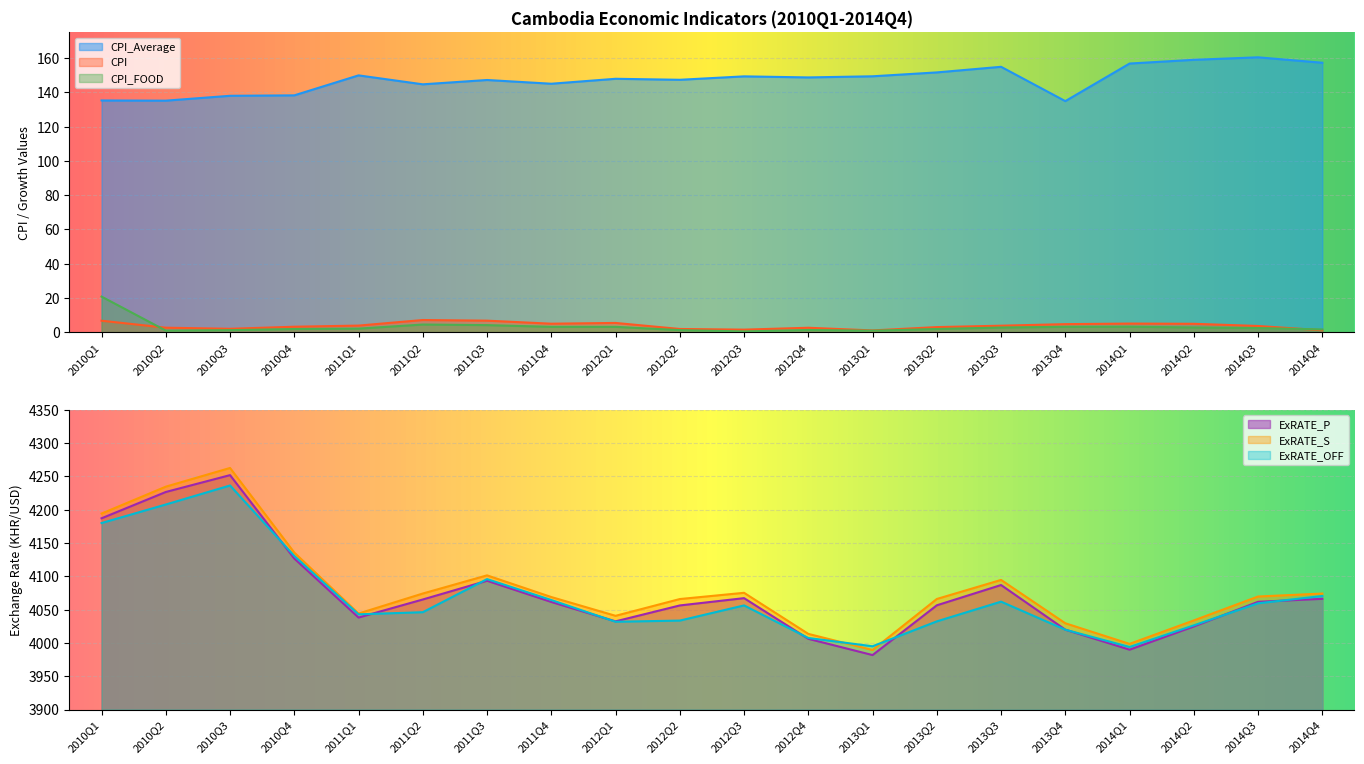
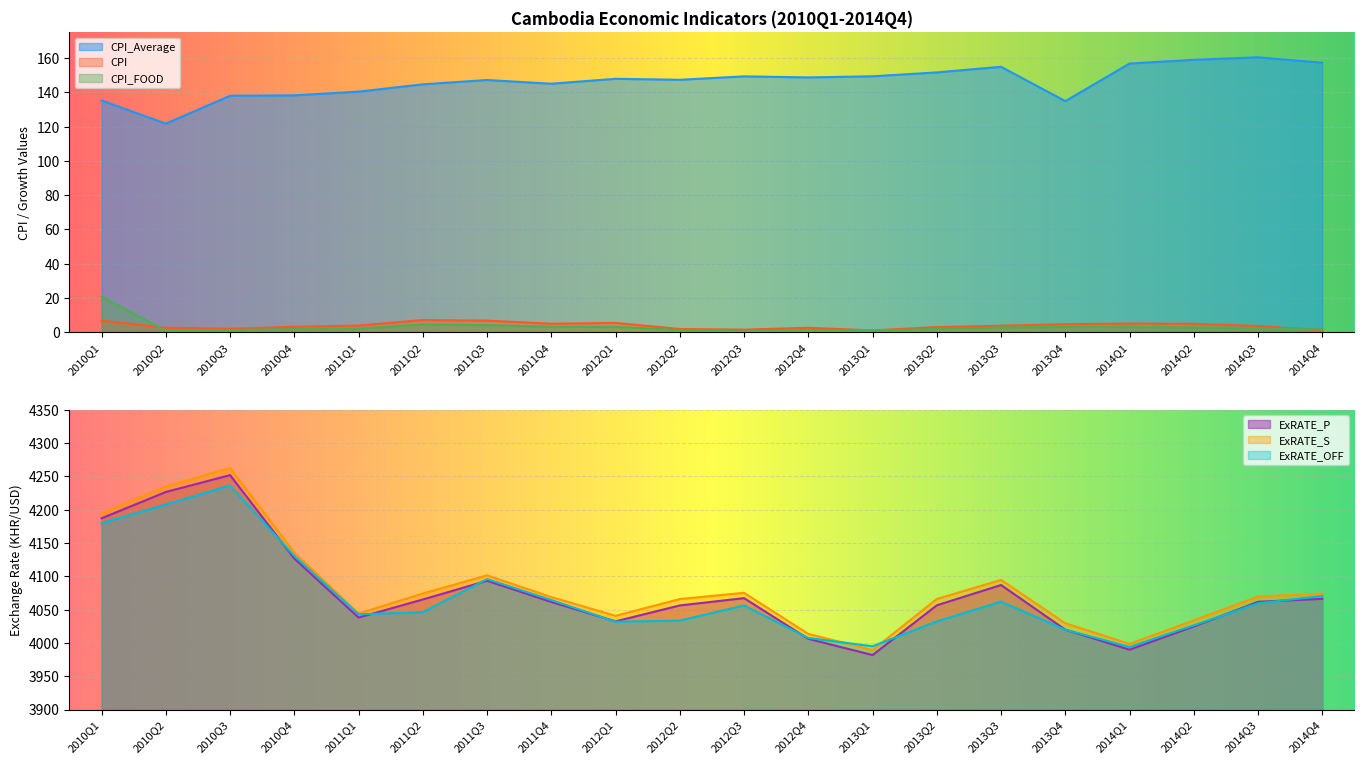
  {
    "Cambodia Economic Indicators (2010Q1-2014Q4)": {
      "CPI_Average": {
        "2010Q1": 135,
-       "2010Q2": 135,
+       "2010Q2": 122,
        "2010Q3": 138,
        "2010Q4": 138,
-       "2011Q1": 150,
+       "2011Q1": 140,
        "2011Q2": 145,
        "2011Q3": 147,
        "2011Q4": 145,
        "2012Q1": 148,
        "2012Q2": 147,
        "2012Q3": 149,
        "2012Q4": 149,
        "2013Q1": 149,
        "2013Q2": 152,
        "2013Q3": 155,
        "2013Q4": 135,
        "2014Q1": 157,
        "2014Q2": 159,
        "2014Q3": 160,
        "2014Q4": 157
      },
      "CPI": {
        "2010Q1": 7,
        "2010Q2": 3,
        "2011Q1": 4,
        "2011Q2": 7,
        "2011Q3": 7,
        "2011Q4": 5,
        "2012Q1": 5,
        "2013Q4": 5,
        "2014Q1": 5,
        "2014Q2": 5
      },
      "CPI_FOOD": {
        "2010Q1": 21,
        "2010Q2": 1,
        "2011Q1": 2,
        "2011Q2": 4,
        "2011Q3": 4,
        "2011Q4": 3,
        "2012Q1": 3,
        "2013Q4": 3,
        "2014Q1": 3,
        "2014Q2": 3
      }
    }
  }
